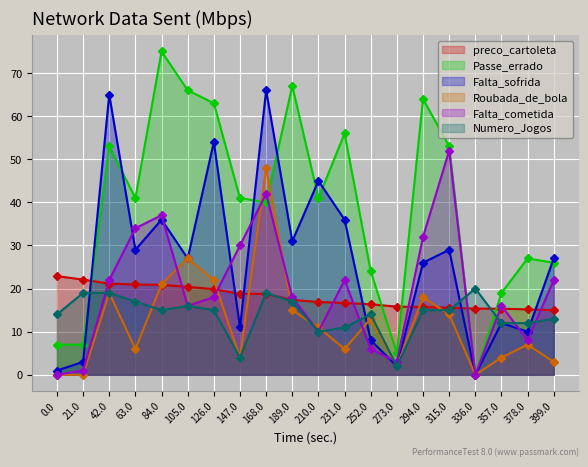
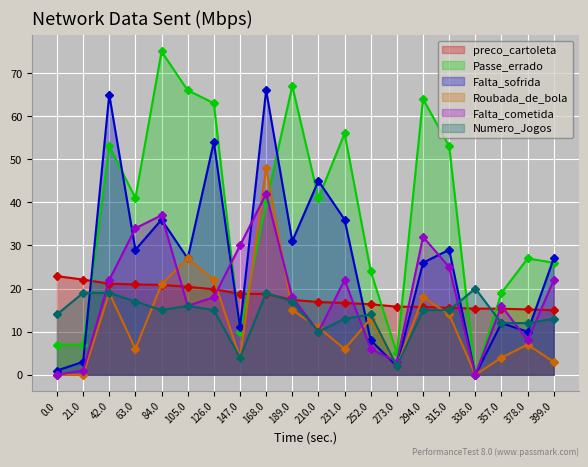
  {
    "Passe_errado": {
      "0.0": 7,
      "21.0": 7,
      "42.0": 53,
      "63.0": 41,
      "84.0": 75,
      "105.0": 66,
      "126.0": 63,
-     "147.0": 41,
+     "147.0": 10,
      "168.0": 40,
      "189.0": 67,
      "210.0": 41,
      "231.0": 56,
      "252.0": 24,
      "273.0": 5,
      "294.0": 64,
      "315.0": 53,
      "357.0": 19,
      "378.0": 27,
      "399.0": 26
    },
    "Falta_sofrida": {
      "0.0": 1,
      "21.0": 3,
      "42.0": 65,
      "63.0": 29,
      "84.0": 36,
      "126.0": 54,
      "147.0": 11,
      "168.0": 66,
      "189.0": 31,
      "210.0": 45,
      "231.0": 36,
      "252.0": 8,
      "294.0": 26,
      "315.0": 29,
      "378.0": 10,
      "399.0": 27
    },
    "Falta_cometida": {
      "21.0": 1,
      "42.0": 22,
      "63.0": 34,
      "84.0": 37,
      "126.0": 18,
      "147.0": 30,
      "168.0": 42,
      "189.0": 18,
      "231.0": 22,
      "252.0": 6,
      "273.0": 3,
      "294.0": 32,
-     "315.0": 52,
+     "315.0": 25,
      "357.0": 16,
      "378.0": 8,
      "399.0": 22
    },
    "Numero_Jogos": {
      "0.0": 14,
      "21.0": 19,
      "63.0": 17,
      "84.0": 15,
      "126.0": 15,
-     "231.0": 11,
+     "231.0": 13,
      "252.0": 14,
      "294.0": 15,
      "336.0": 20,
      "378.0": 12,
      "399.0": 13
    }
  }
